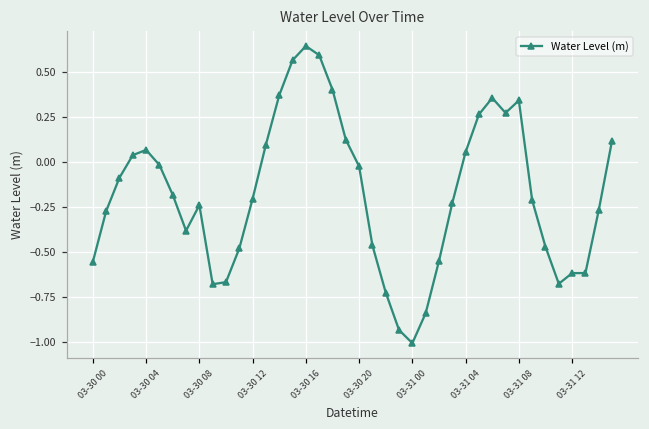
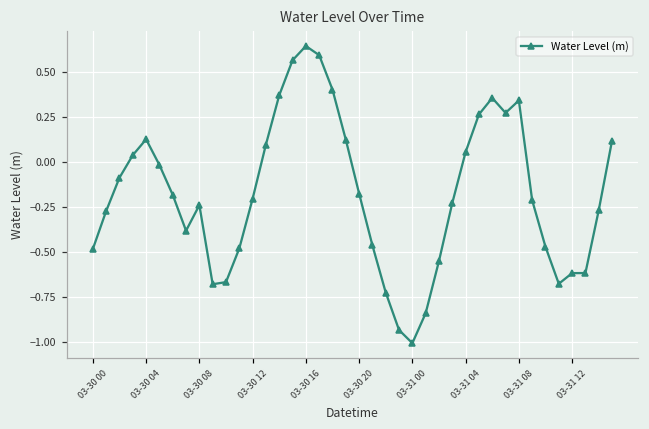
  {
-   "03-30 00": -0.55,
-   "03-30 04": 0.07,
+   "03-30 00": -0.48,
+   "03-30 04": 0.12,
    "03-30 08": -0.24,
    "03-30 12": -0.20,
    "03-30 16": 0.64,
-   "03-30 20": -0.03,
+   "03-30 20": -0.18,
    "03-31 00": -1.00,
    "03-31 04": 0.05,
    "03-31 08": 0.34,
    "03-31 12": -0.62
  }
